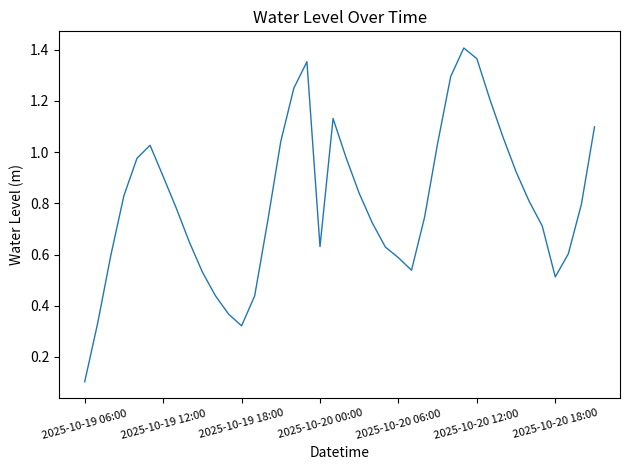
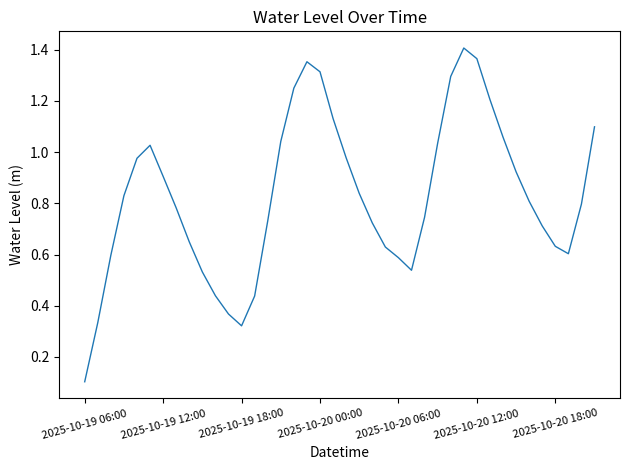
  {
    "2025-10-19 06:00": 0.10,
    "2025-10-19 12:00": 0.91,
    "2025-10-19 18:00": 0.32,
-   "2025-10-20 00:00": 0.63,
+   "2025-10-20 00:00": 1.31,
    "2025-10-20 06:00": 0.59,
    "2025-10-20 12:00": 1.37,
-   "2025-10-20 18:00": 0.51
+   "2025-10-20 18:00": 0.63
  }
